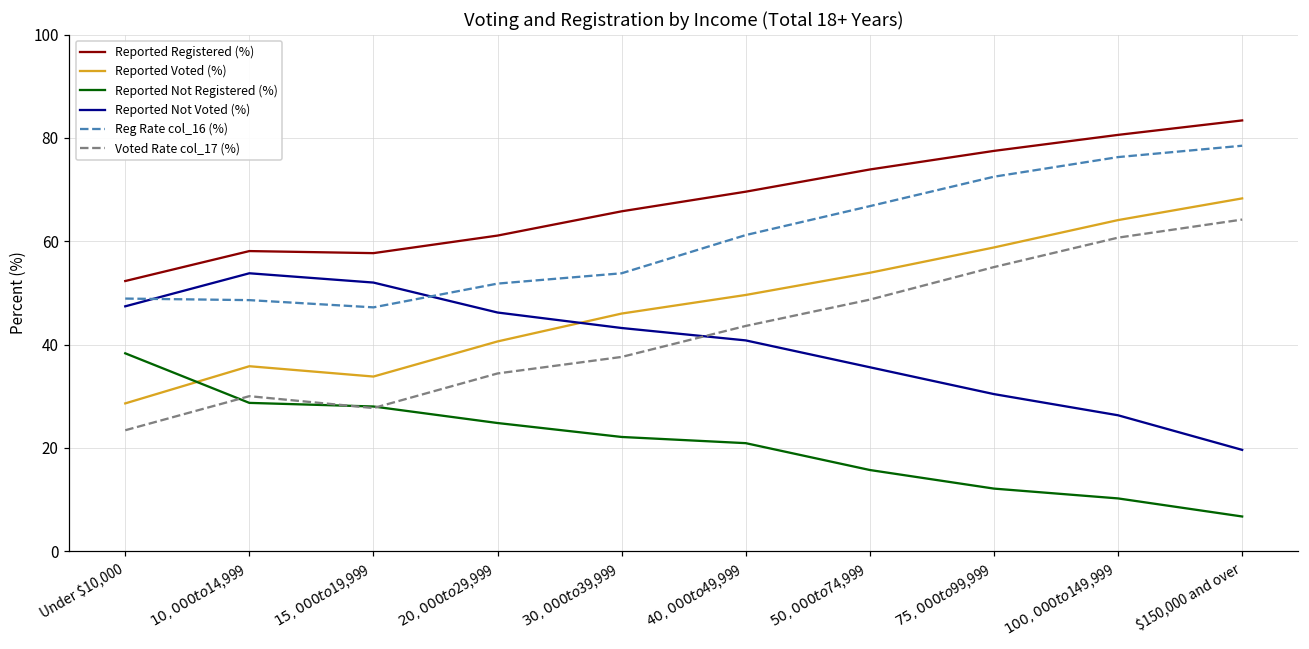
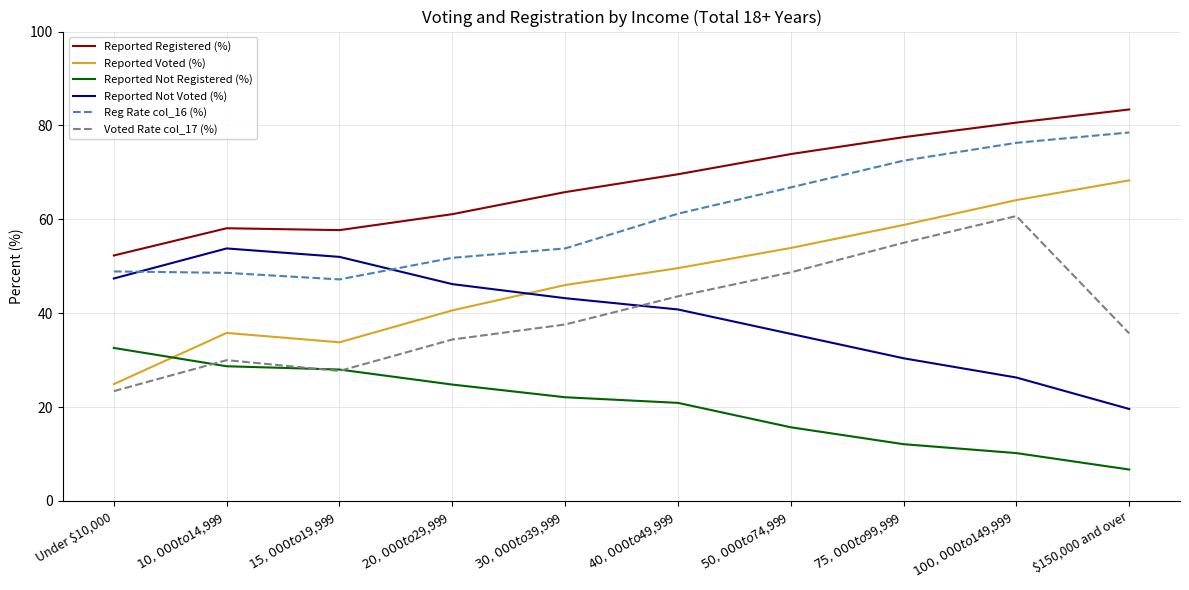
  {
    "Reported Registered (%)": {
      "Under $10,000": 52,
      "$150,000 and over": 83
    },
    "Reported Voted (%)": {
-     "Under $10,000": 29,
+     "Under $10,000": 25,
      "$150,000 and over": 68
    },
    "Reported Not Registered (%)": {
-     "Under $10,000": 38,
+     "Under $10,000": 33,
      "$150,000 and over": 7
    },
    "Reported Not Voted (%)": {
      "Under $10,000": 47,
      "$150,000 and over": 20
    },
    "Reg Rate col_16 (%)": {
      "Under $10,000": 49,
      "$150,000 and over": 79
    },
    "Voted Rate col_17 (%)": {
      "Under $10,000": 23,
-     "$150,000 and over": 64
+     "$150,000 and over": 36
    }
  }
